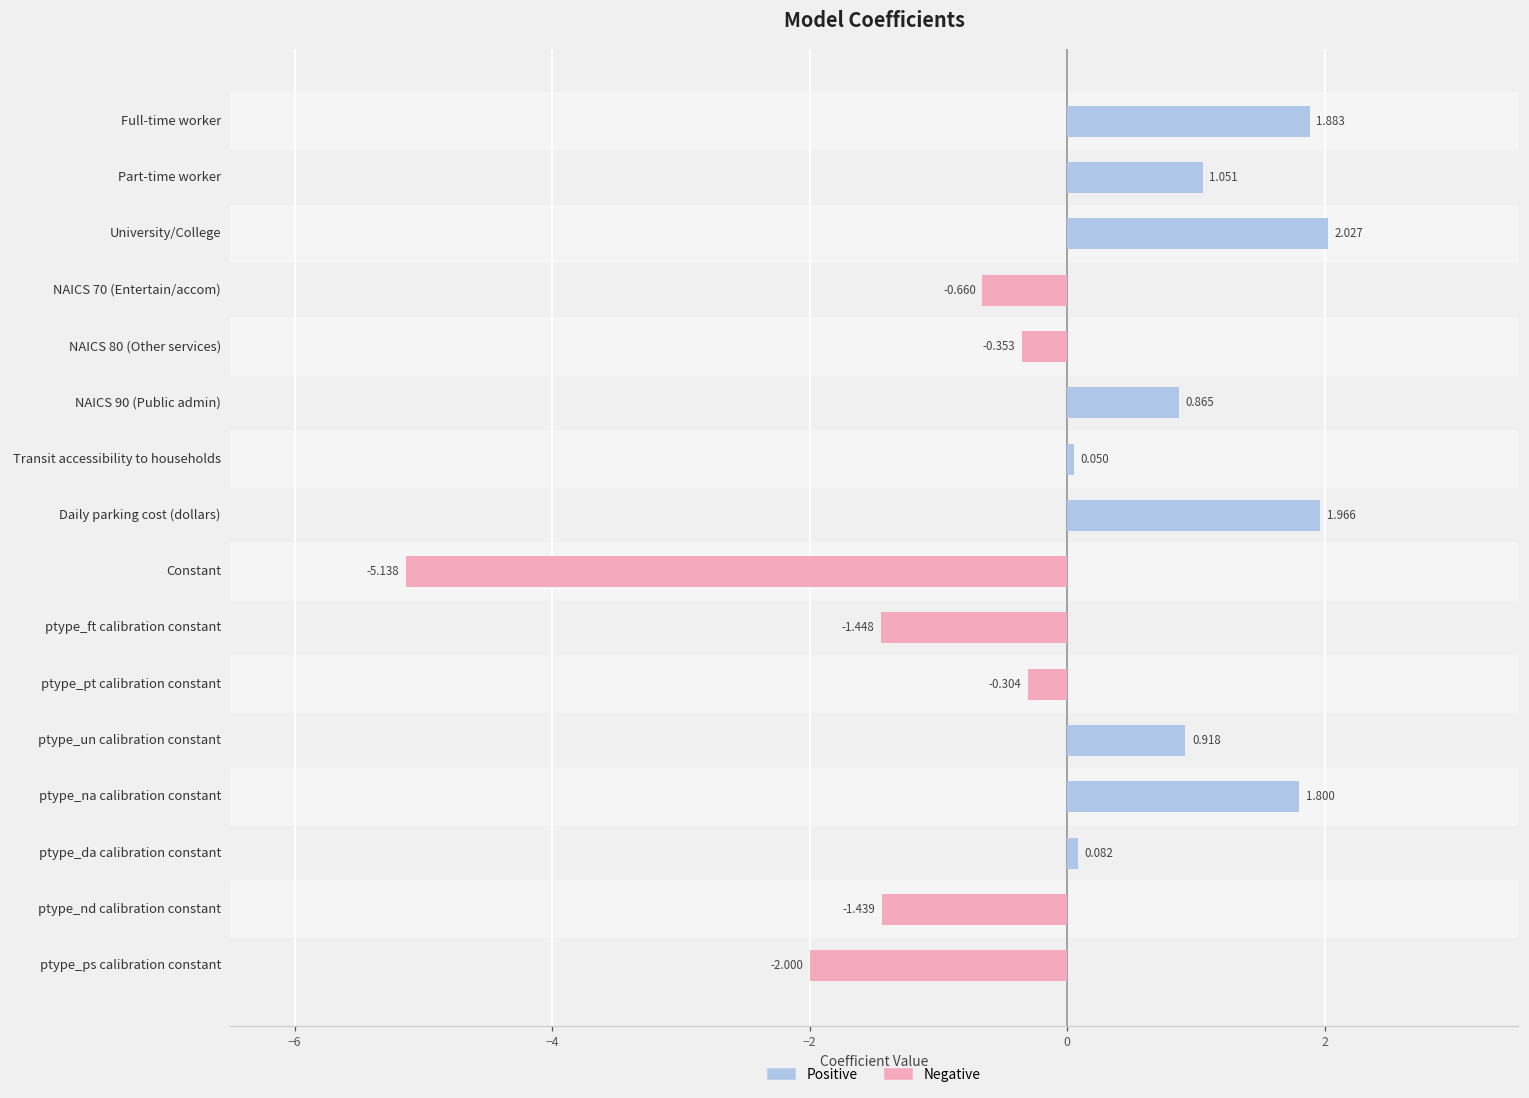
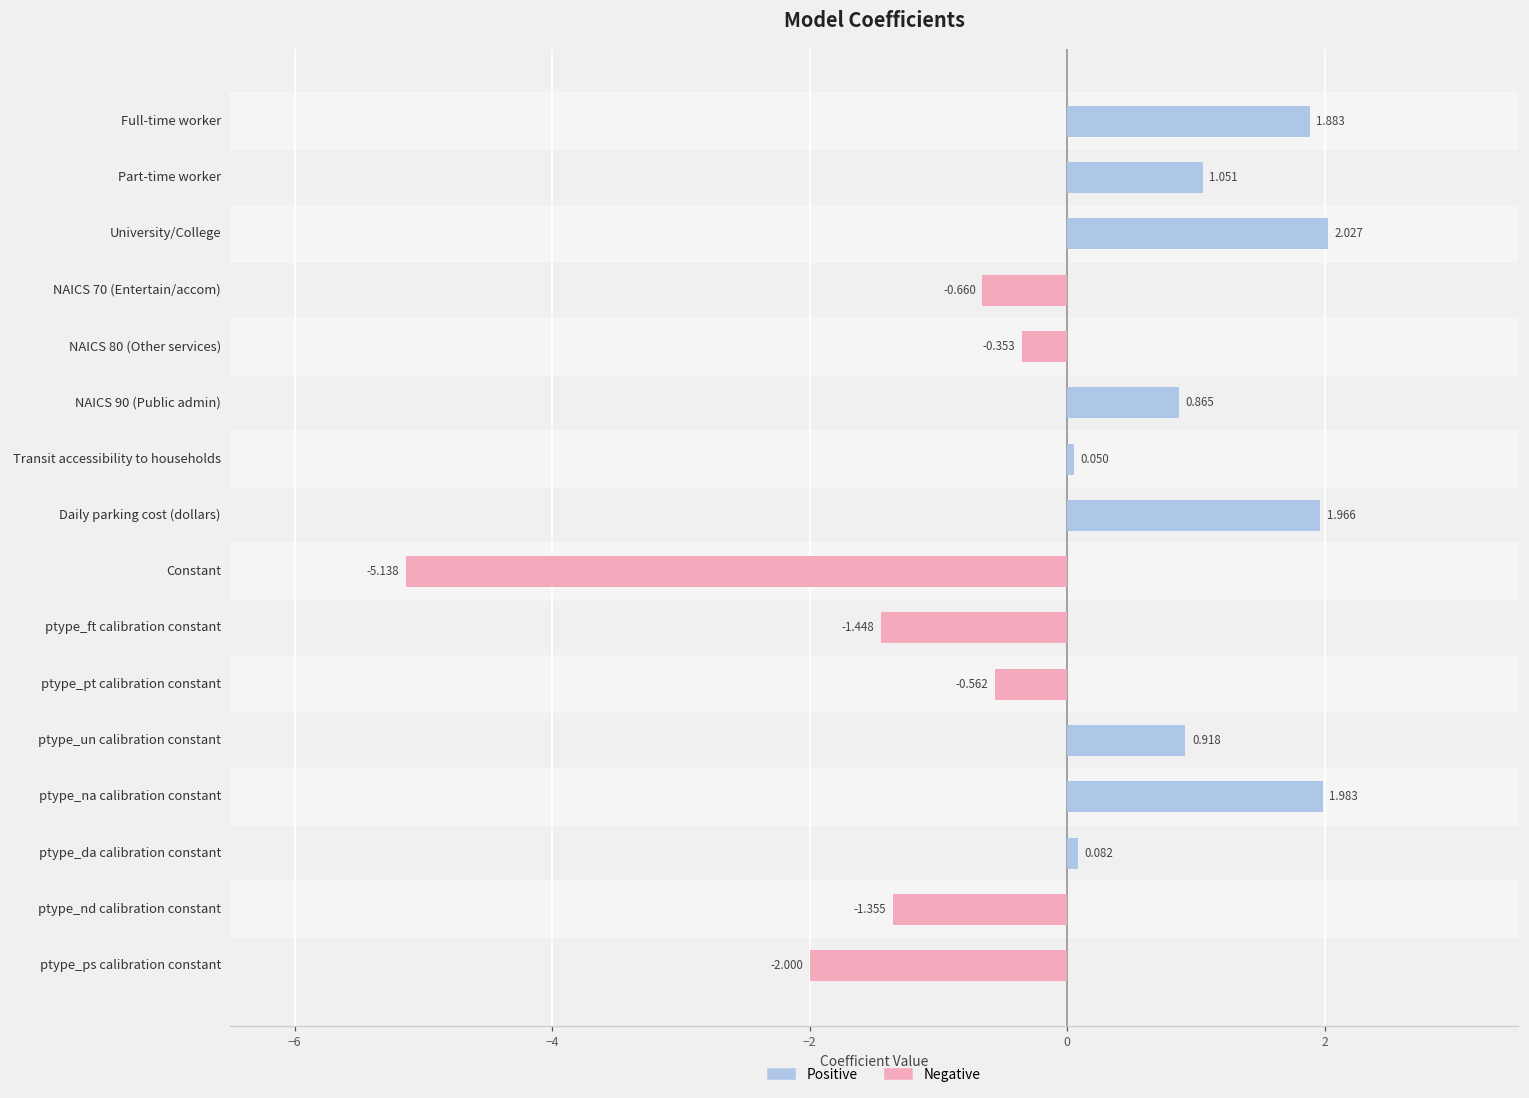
  {
    "Positive": {
      "Full-time worker": 1.883,
      "Part-time worker": 1.051,
      "University/College": 2.027,
      "NAICS 90 (Public admin)": 0.865,
      "Transit accessibility to households": 0.050,
      "Daily parking cost (dollars)": 1.966,
      "ptype_un calibration constant": 0.918,
-     "ptype_na calibration constant": 1.800,
+     "ptype_na calibration constant": 1.983,
      "ptype_da calibration constant": 0.082
    },
    "Negative": {
      "NAICS 70 (Entertain/accom)": -0.660,
      "NAICS 80 (Other services)": -0.353,
      "Constant": -5.138,
      "ptype_ft calibration constant": -1.448,
-     "ptype_pt calibration constant": -0.304,
-     "ptype_nd calibration constant": -1.439,
+     "ptype_pt calibration constant": -0.562,
+     "ptype_nd calibration constant": -1.355,
      "ptype_ps calibration constant": -2.000
    }
  }
